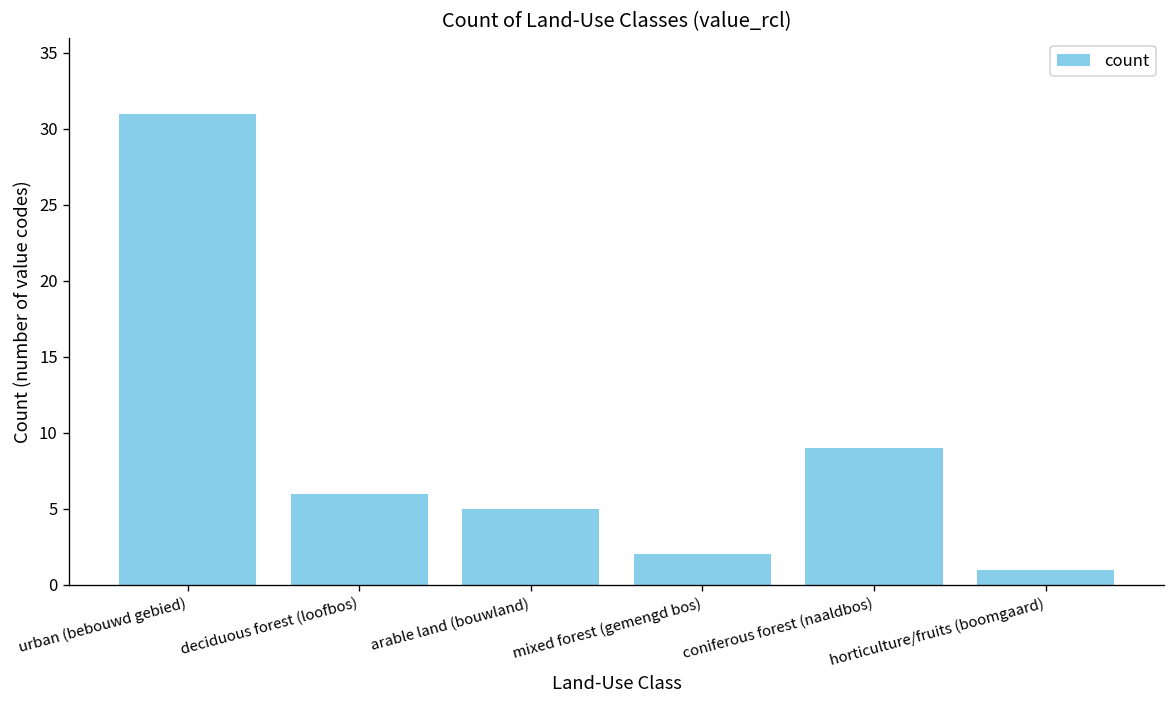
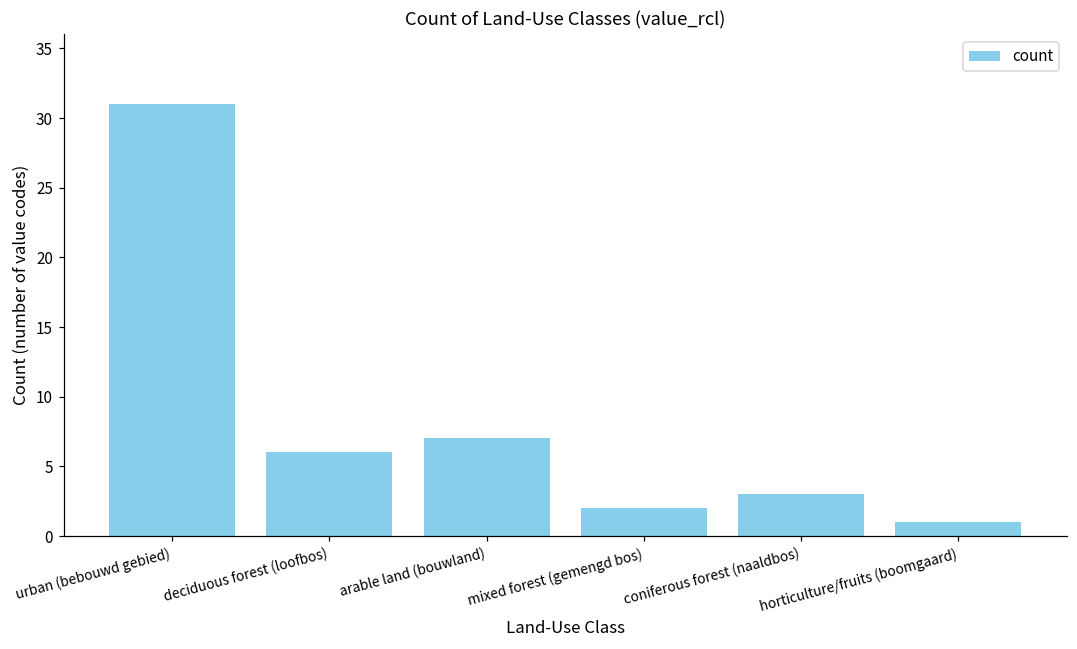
  {
    "urban (bebouwd gebied)": 31,
    "deciduous forest (loofbos)": 6,
-   "arable land (bouwland)": 5,
+   "arable land (bouwland)": 7,
    "mixed forest (gemengd bos)": 2,
-   "coniferous forest (naaldbos)": 9,
+   "coniferous forest (naaldbos)": 3,
    "horticulture/fruits (boomgaard)": 1
  }
